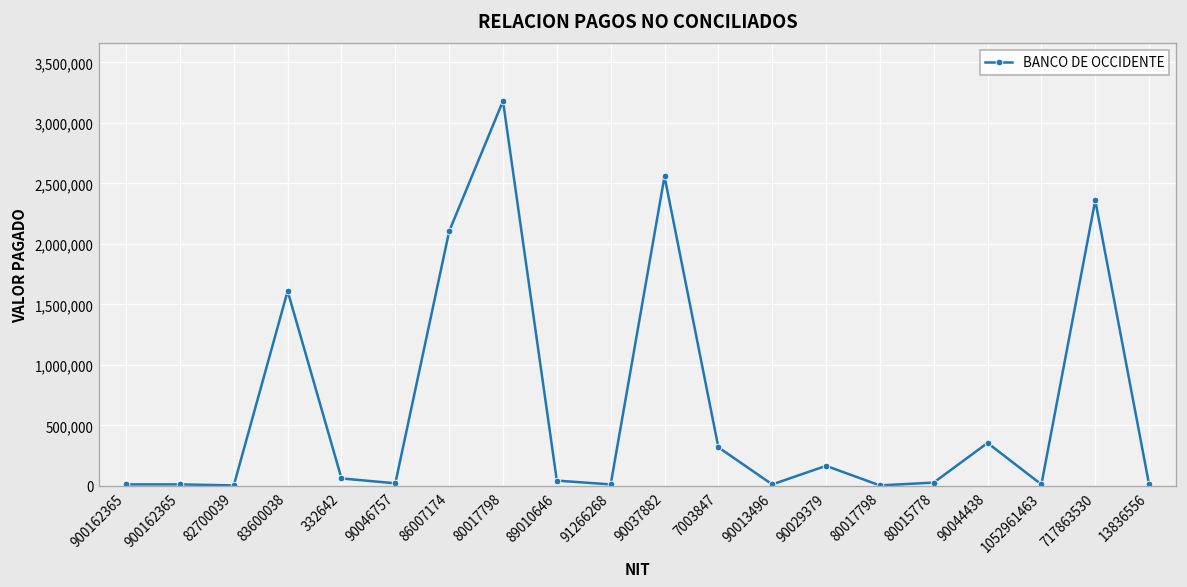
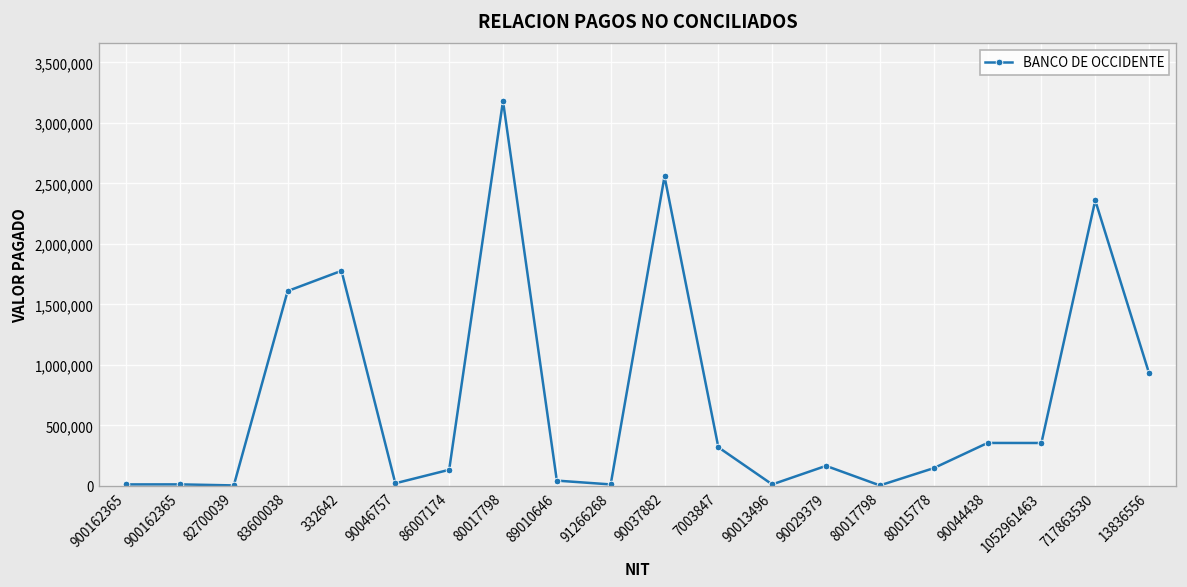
  {
    "82700039": "0",
    "83600038": "1,610,000",
-   "332642": "60,000",
+   "332642": "1,780,000",
    "90046757": "20,000",
-   "86007174": "2,100,000",
+   "86007174": "130,000",
    "89010646": "40,000",
    "91266268": "10,000",
    "90037882": "2,560,000",
    "7003847": "320,000",
    "90013496": "10,000",
    "90029379": "170,000",
-   "80015778": "30,000",
+   "80015778": "150,000",
    "90044438": "350,000",
-   "1052961463": "10,000",
+   "1052961463": "350,000",
    "717863530": "2,360,000",
-   "13836556": "10,000"
+   "13836556": "930,000"
  }
